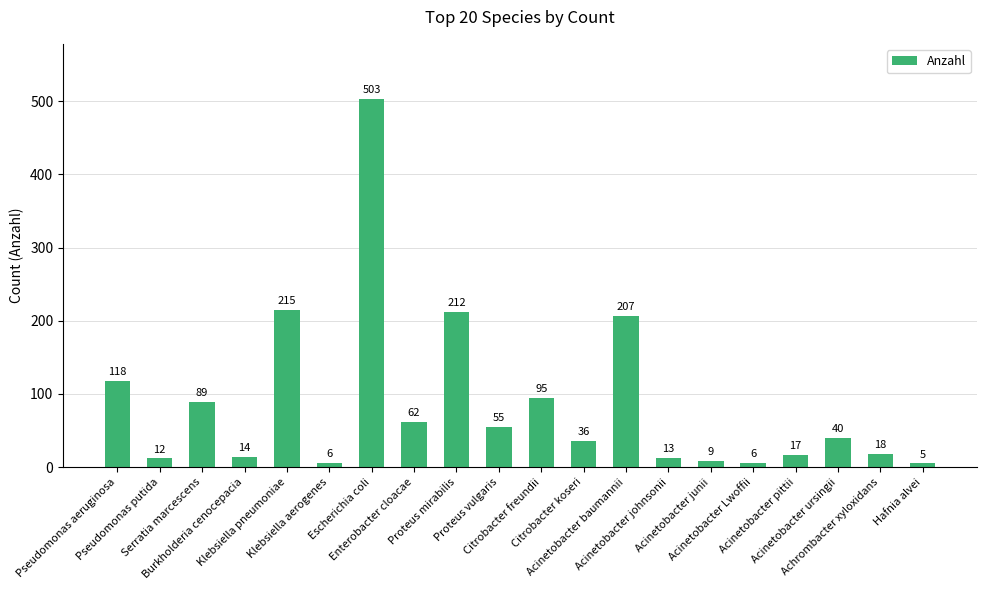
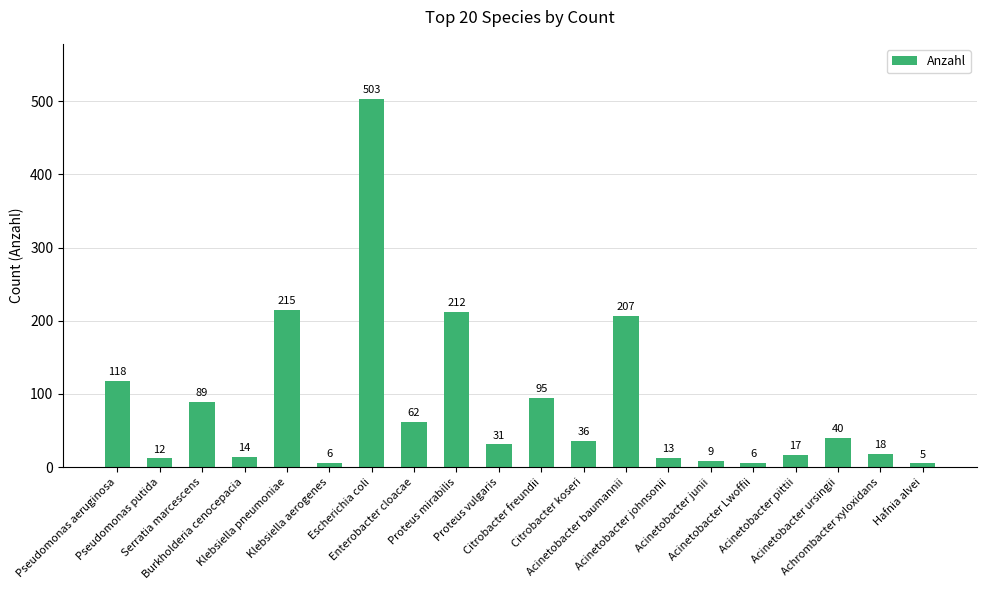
  {
    "Pseudomonas aeruginosa": 118,
    "Pseudomonas putida": 12,
    "Serratia marcescens": 89,
    "Burkholderia cenocepacia": 14,
    "Klebsiella pneumoniae": 215,
    "Klebsiella aerogenes": 6,
    "Escherichia coli": 503,
    "Enterobacter cloacae": 62,
    "Proteus mirabilis": 212,
-   "Proteus vulgaris": 55,
+   "Proteus vulgaris": 31,
    "Citrobacter freundii": 95,
    "Citrobacter koseri": 36,
    "Acinetobacter baumannii": 207,
    "Acinetobacter johnsonii": 13,
    "Acinetobacter junii": 9,
    "Acinetobacter Lwoffii": 6,
    "Acinetobacter pittii": 17,
    "Acinetobacter ursingii": 40,
    "Achrombacter xyloxidans": 18,
    "Hafnia alvei": 5
  }
